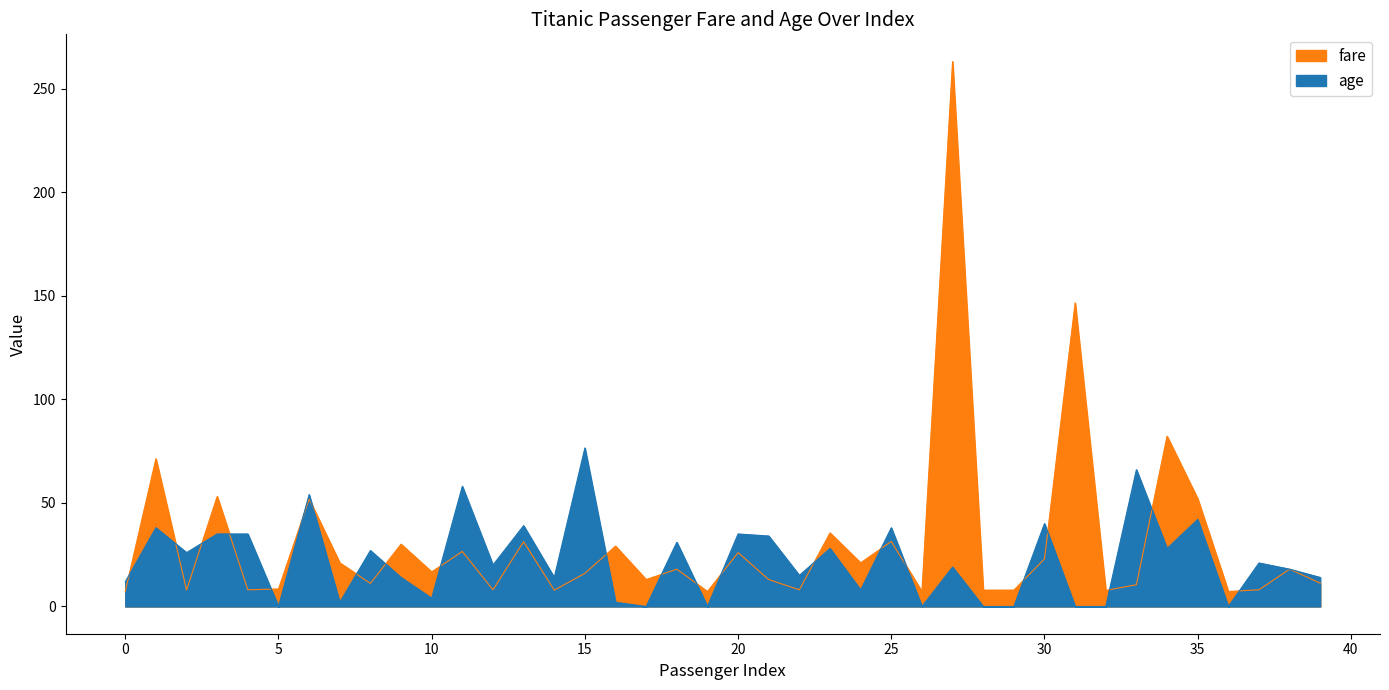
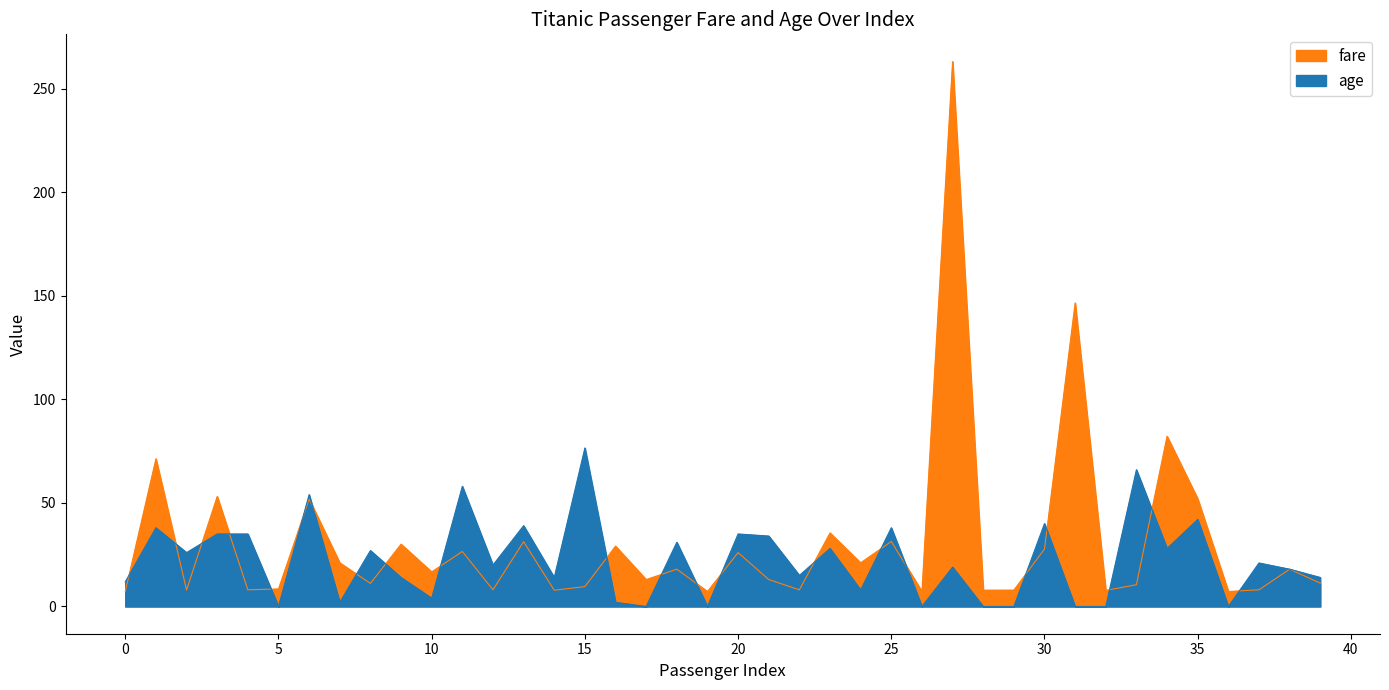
  {
    "fare": {
      "0": 7,
      "5": 8,
      "10": 17,
-     "15": 16,
+     "15": 10,
      "20": 26,
      "25": 31,
-     "30": 23,
+     "30": 28,
      "35": 52
    },
    "age": {
      "0": 12,
      "5": 0,
      "10": 4,
      "15": 77,
      "20": 35,
      "25": 38,
      "30": 40,
      "35": 42
    }
  }
